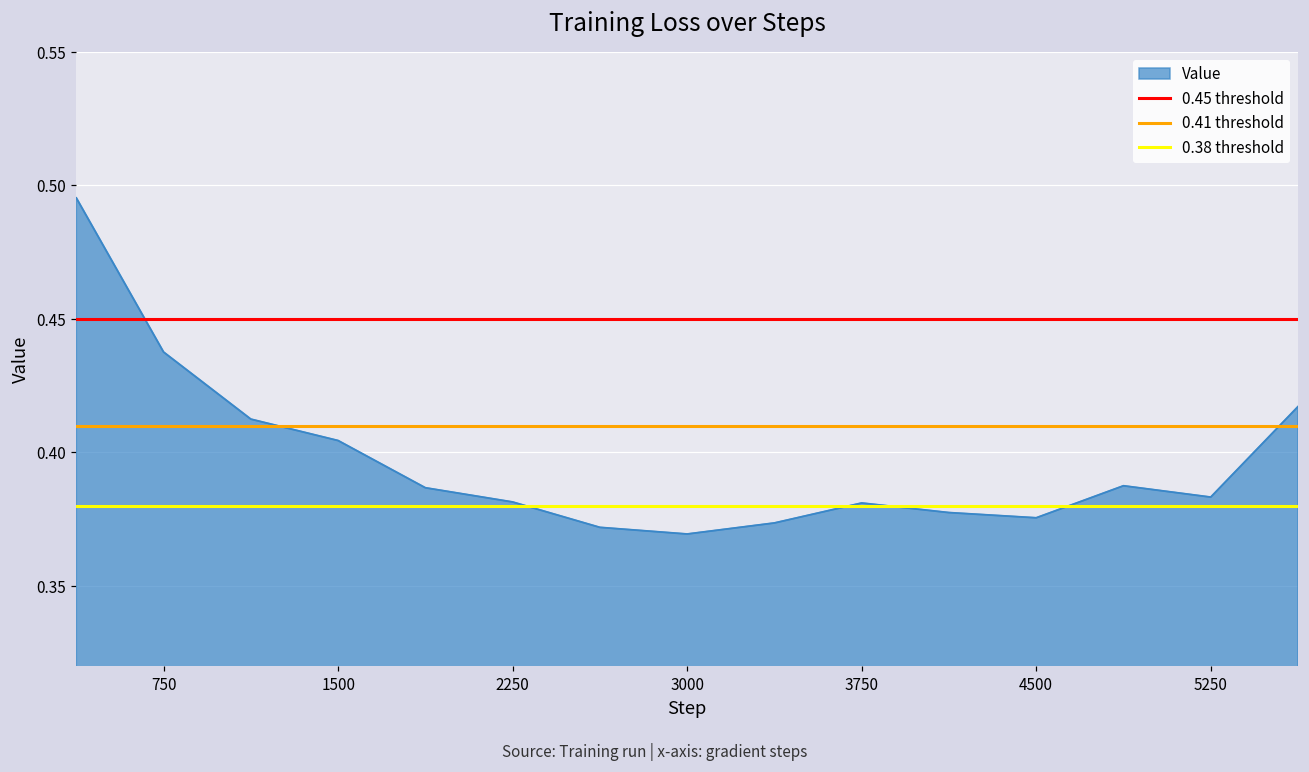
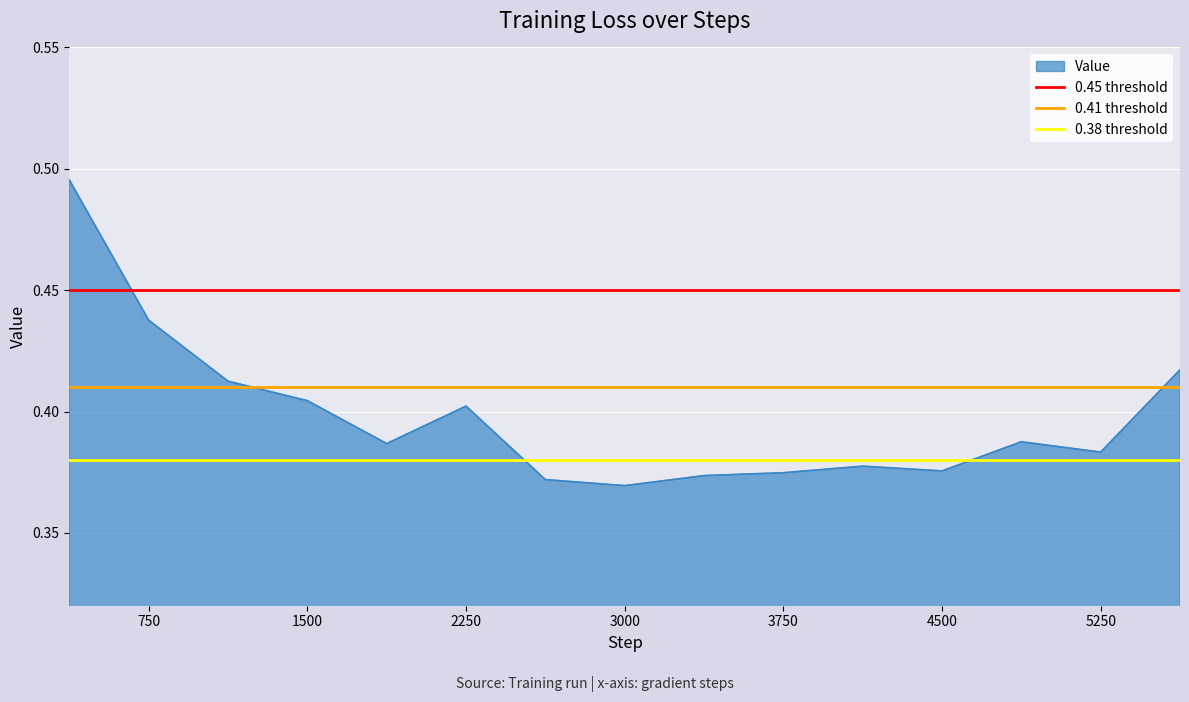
  {
    "750": 0.438,
    "1500": 0.404,
-   "2250": 0.381,
+   "2250": 0.402,
    "3000": 0.369,
-   "3750": 0.381,
+   "3750": 0.375,
    "4500": 0.376,
    "5250": 0.383
  }
